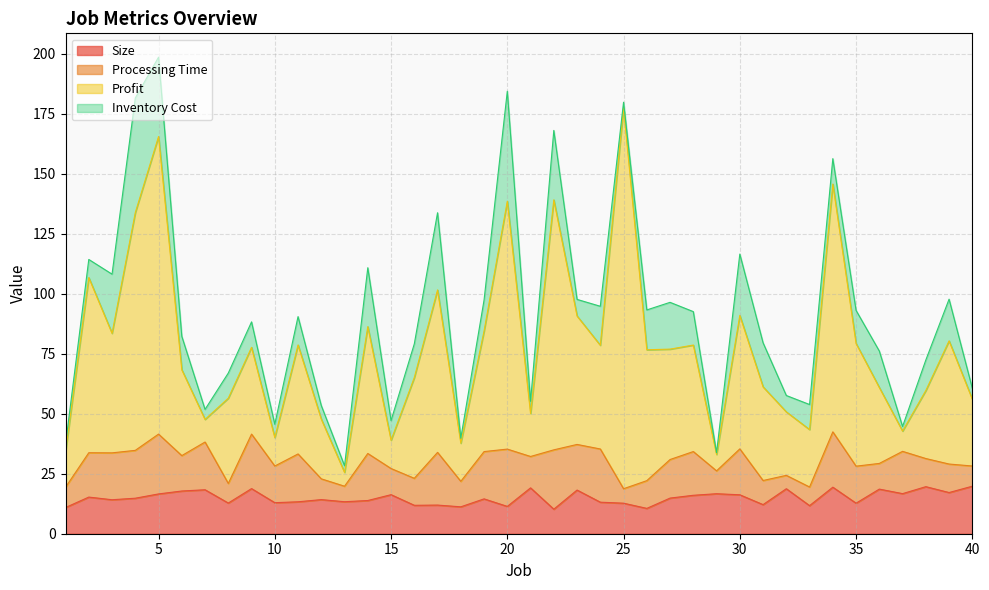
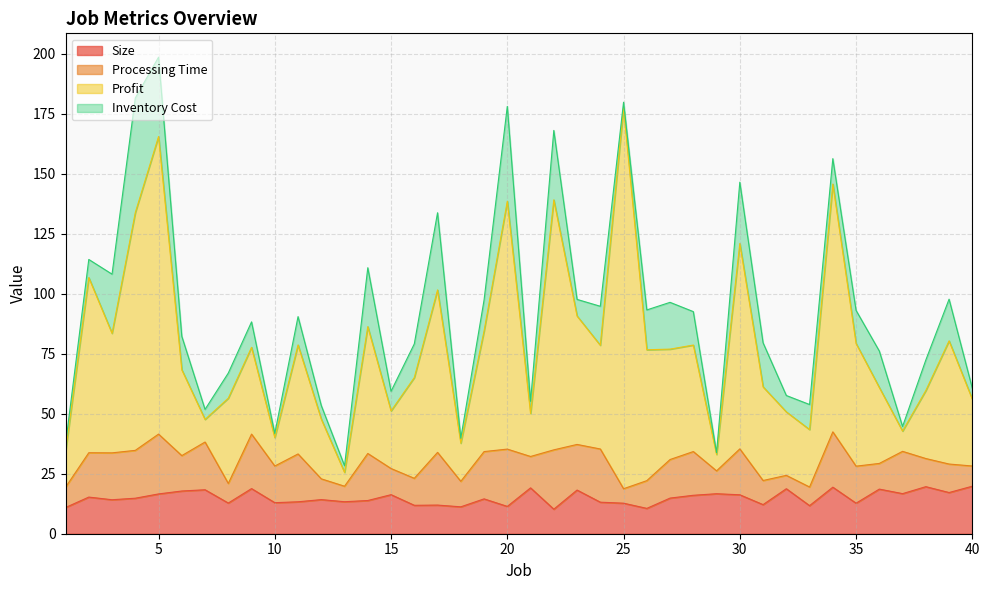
  {
    "Profit": {
      "5": 124,
      "10": 12,
-     "15": 12,
+     "15": 24,
      "20": 103,
      "25": 159,
-     "30": 56,
+     "30": 86,
      "35": 51,
      "40": 28
    },
    "Inventory Cost": {
-     "10": 6,
+     "10": 2,
      "15": 8,
-     "20": 46,
+     "20": 40,
      "25": 2,
      "30": 26,
      "35": 14,
      "40": 5
    }
  }
